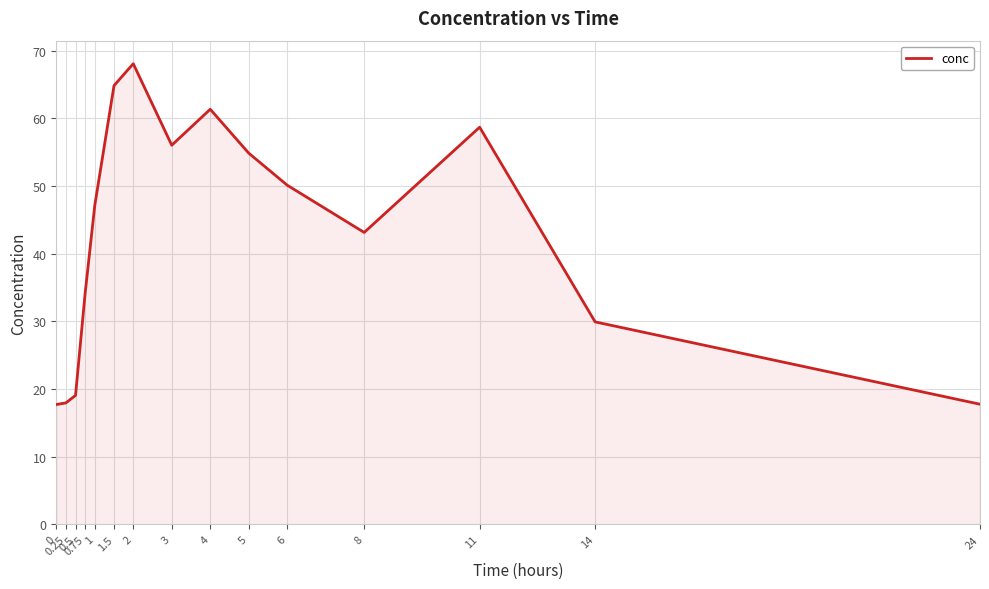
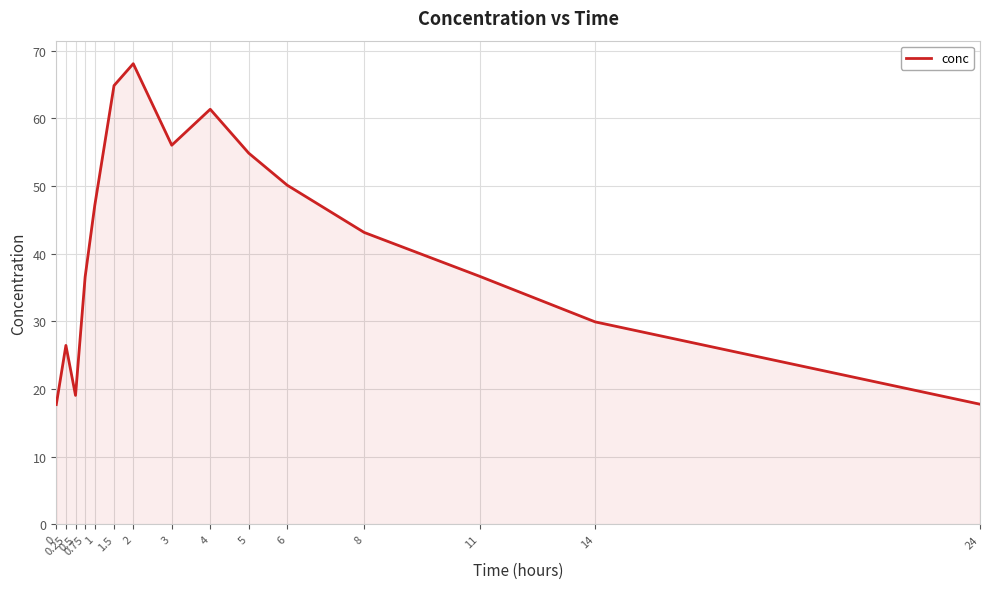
  {
    "0": 18,
-   "0.25": 18,
+   "0.25": 26,
    "0.5": 19,
-   "0.75": 34,
+   "0.75": 37,
    "1": 47,
    "1.5": 65,
    "2": 68,
    "3": 56,
    "4": 61,
    "5": 55,
    "6": 50,
    "8": 43,
-   "11": 59,
+   "11": 37,
    "14": 30,
    "24": 18
  }
